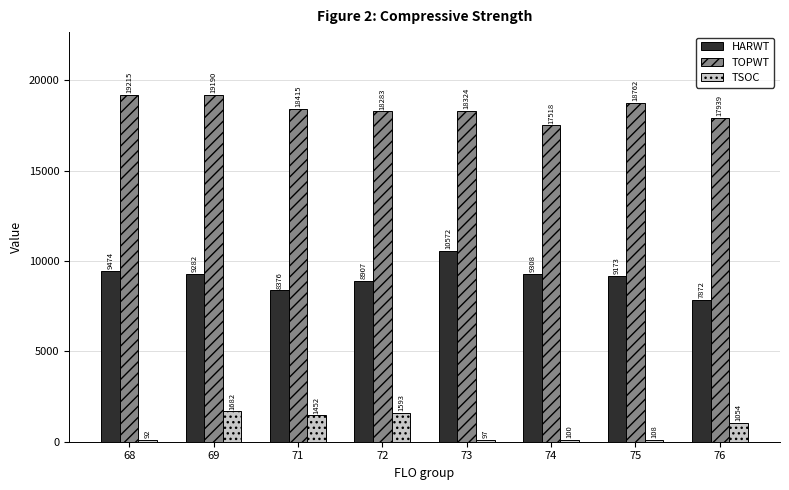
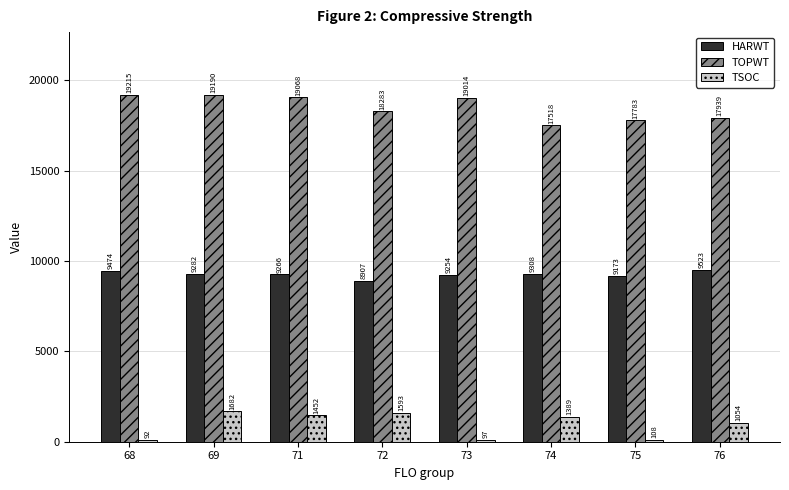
  {
    "HARWT": {
      "68": 9474,
      "69": 9282,
-     "71": 8376,
+     "71": 9266,
      "72": 8907,
-     "73": 10572,
+     "73": 9254,
      "74": 9308,
      "75": 9173,
-     "76": 7872
+     "76": 9523
    },
    "TOPWT": {
      "68": 19215,
      "69": 19190,
-     "71": 18415,
+     "71": 19068,
      "72": 18283,
-     "73": 18324,
+     "73": 19014,
      "74": 17518,
-     "75": 18762,
+     "75": 17783,
      "76": 17939
    },
    "TSOC": {
      "68": 92,
      "69": 1682,
      "71": 1452,
      "72": 1593,
      "73": 97,
-     "74": 100,
+     "74": 1389,
      "75": 108,
      "76": 1054
    }
  }
